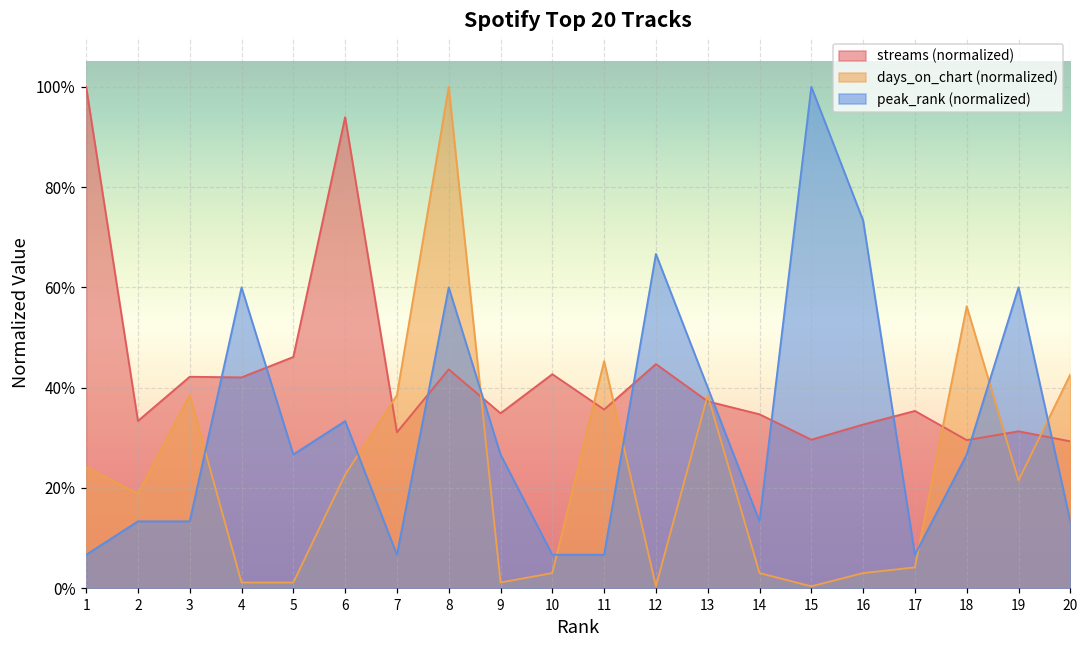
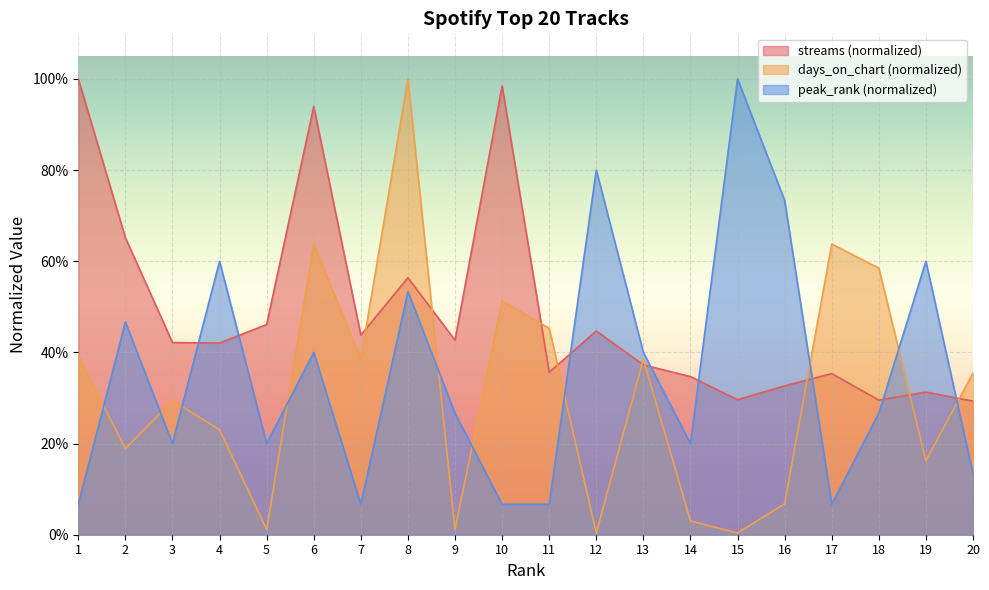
  {
    "streams (normalized)": {
      "1": "100%",
-     "2": "33%",
+     "2": "65%",
      "3": "42%",
      "4": "42%",
      "5": "46%",
      "6": "94%",
-     "7": "31%",
-     "8": "44%",
-     "9": "35%",
-     "10": "43%",
+     "7": "44%",
+     "8": "56%",
+     "9": "43%",
+     "10": "98%",
      "11": "36%",
      "12": "45%",
      "13": "37%",
      "14": "35%",
      "15": "30%",
      "16": "33%",
      "17": "35%",
      "18": "30%",
      "19": "31%",
      "20": "29%"
    },
    "days_on_chart (normalized)": {
-     "1": "24%",
+     "1": "39%",
      "2": "19%",
-     "3": "38%",
-     "4": "1%",
+     "3": "29%",
+     "4": "23%",
      "5": "1%",
-     "6": "23%",
+     "6": "64%",
      "7": "38%",
      "8": "100%",
      "9": "1%",
-     "10": "3%",
+     "10": "51%",
      "11": "45%",
      "12": "0%",
      "13": "38%",
      "14": "3%",
      "15": "0%",
-     "16": "3%",
-     "17": "4%",
-     "18": "56%",
-     "19": "22%",
-     "20": "43%"
+     "16": "7%",
+     "17": "64%",
+     "18": "58%",
+     "19": "16%",
+     "20": "35%"
    },
    "peak_rank (normalized)": {
      "1": "7%",
-     "2": "13%",
-     "3": "13%",
+     "2": "47%",
+     "3": "20%",
      "4": "60%",
-     "5": "27%",
-     "6": "33%",
+     "5": "20%",
+     "6": "40%",
      "7": "7%",
-     "8": "60%",
+     "8": "53%",
      "9": "27%",
      "10": "7%",
      "11": "7%",
-     "12": "67%",
+     "12": "80%",
      "13": "40%",
-     "14": "13%",
+     "14": "20%",
      "15": "100%",
      "16": "73%",
      "17": "7%",
      "18": "27%",
      "19": "60%",
      "20": "13%"
    }
  }
